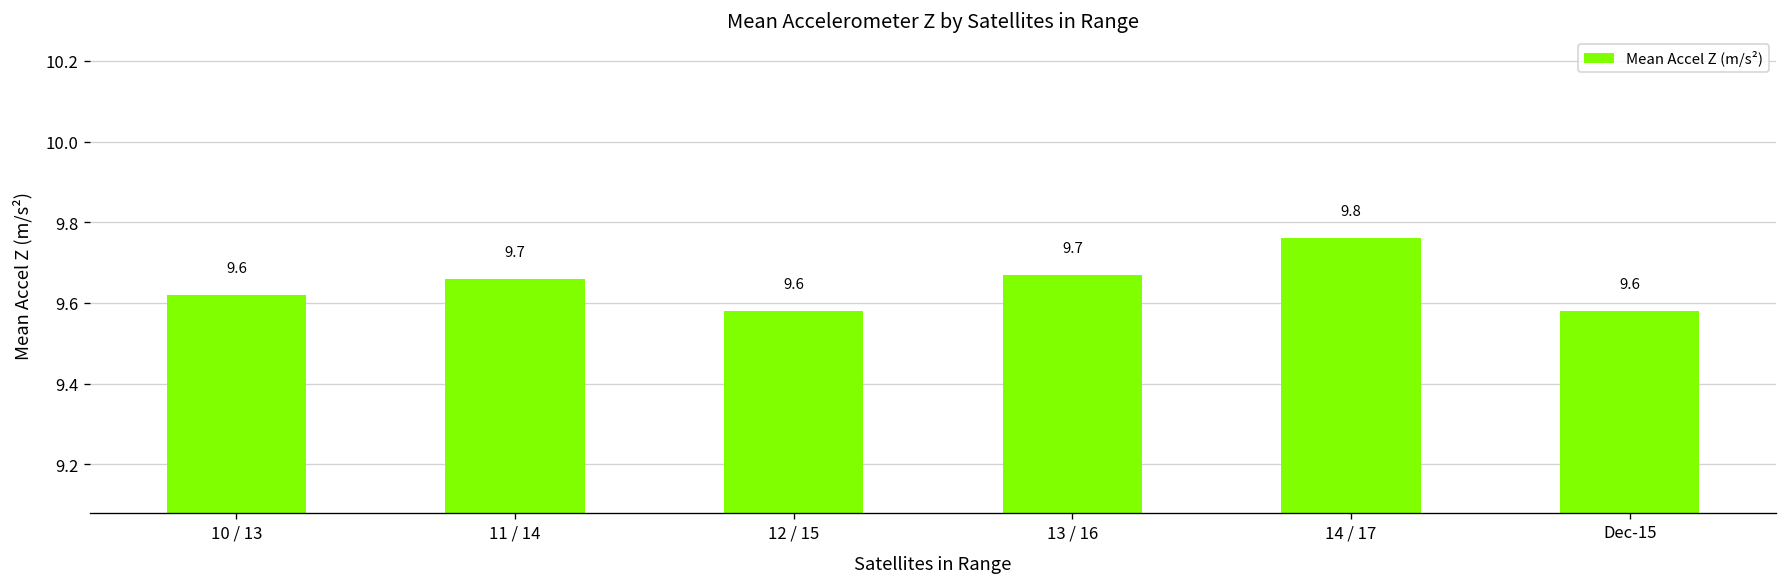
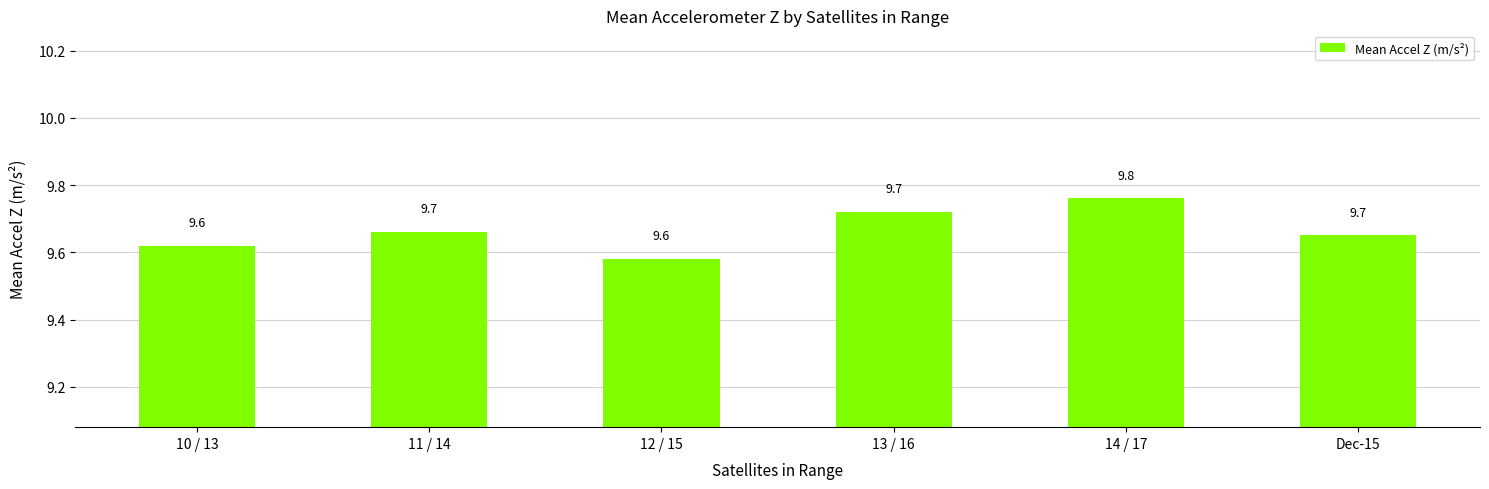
  {
    "10 / 13": 9.6,
    "11 / 14": 9.7,
    "12 / 15": 9.6,
-   "13 / 16": 9.67,
+   "13 / 16": 9.72,
    "14 / 17": 9.8,
-   "Dec-15": 9.6
+   "Dec-15": 9.7
  }
